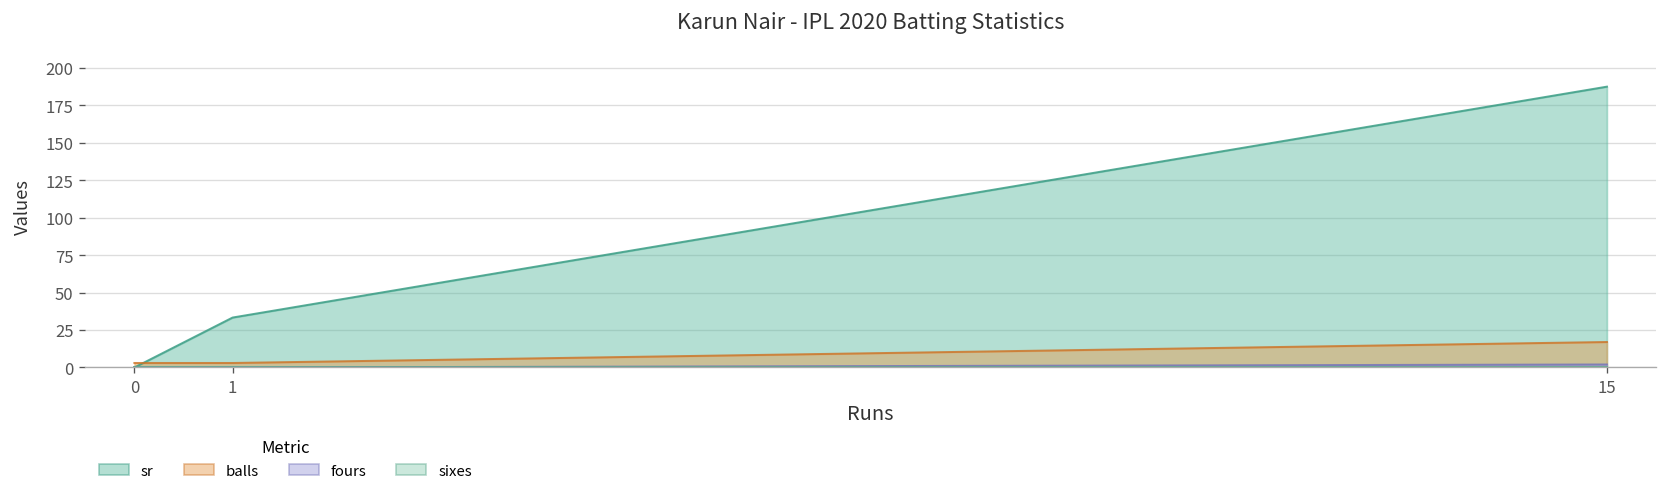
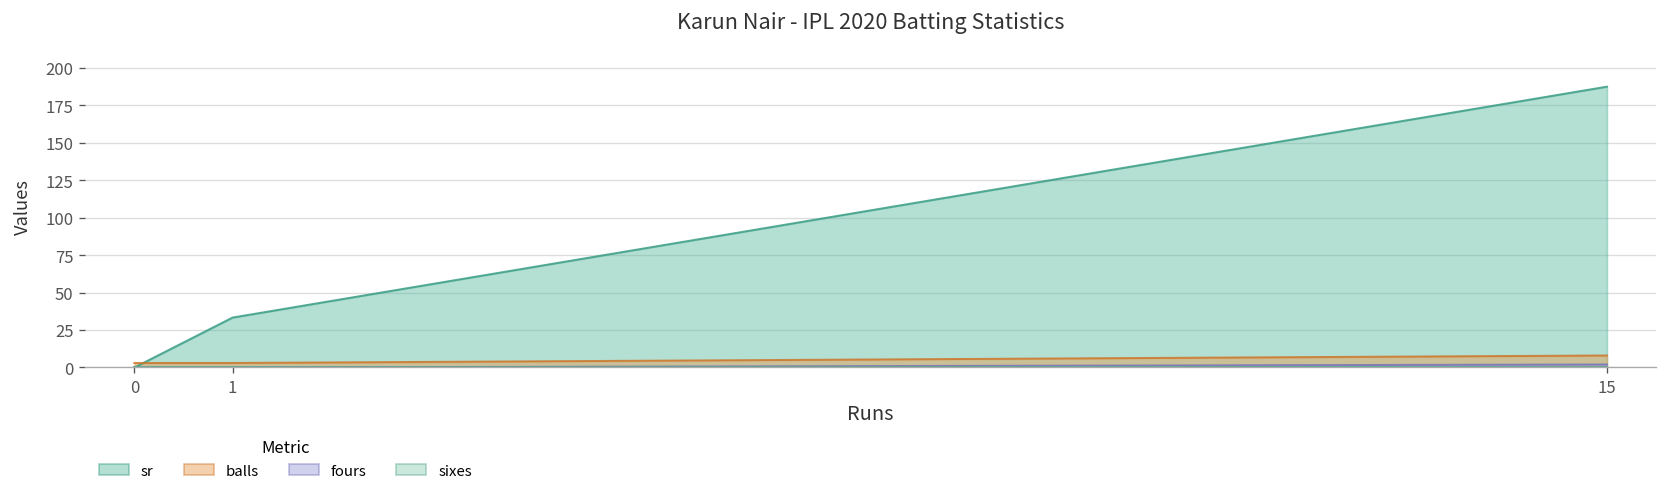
  {
    "balls": {
      "0": 3,
      "1": 3,
-     "15": 17
+     "15": 8
    }
  }
